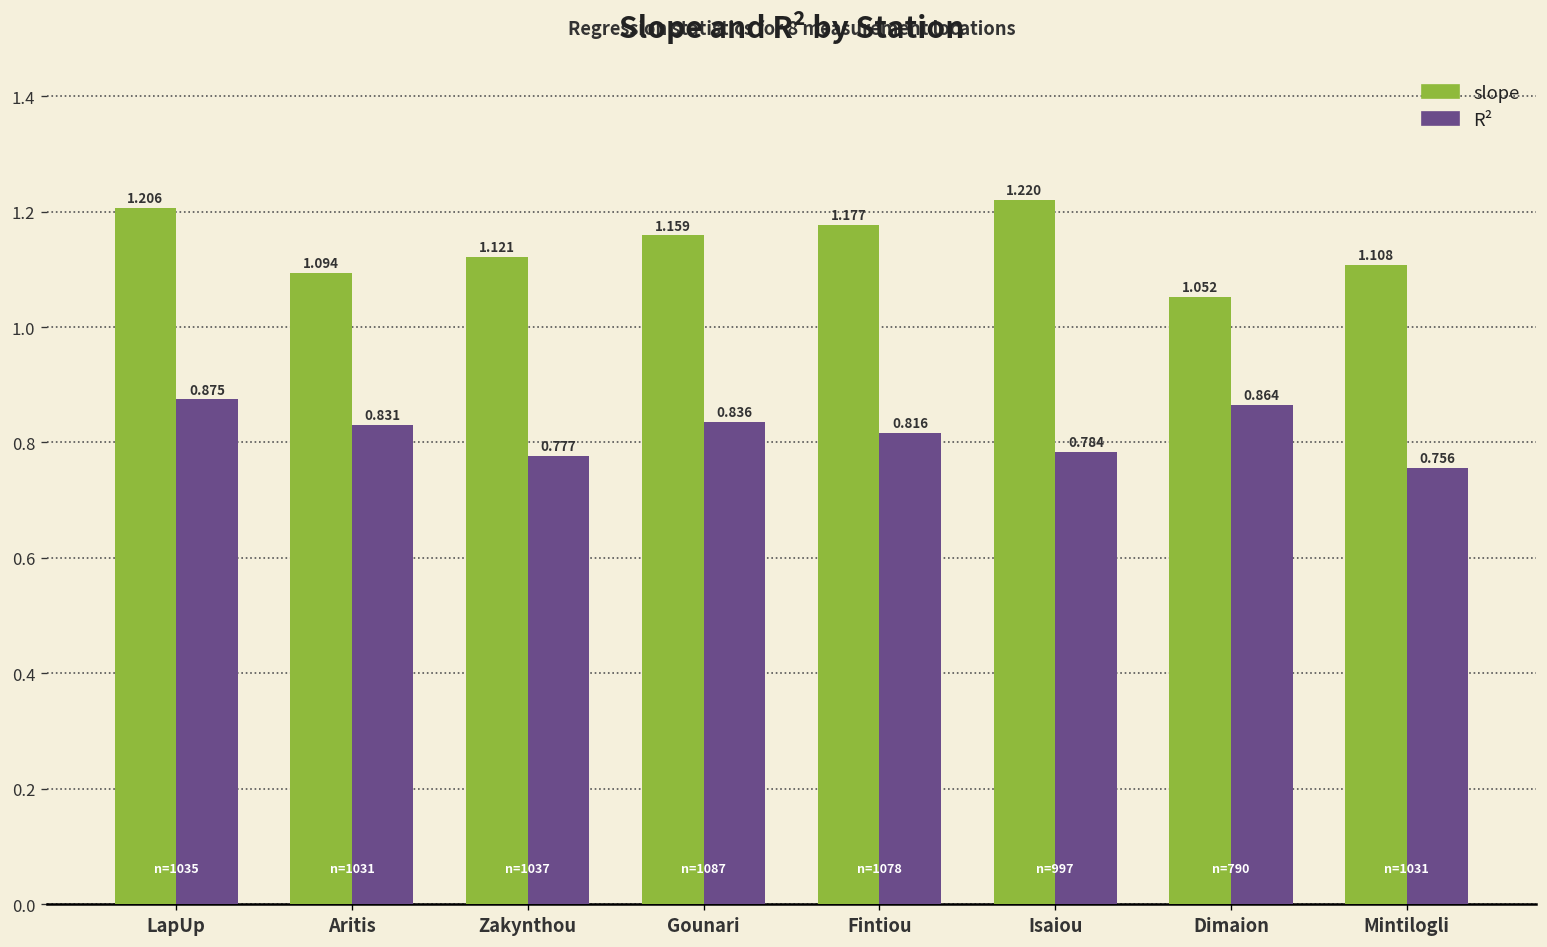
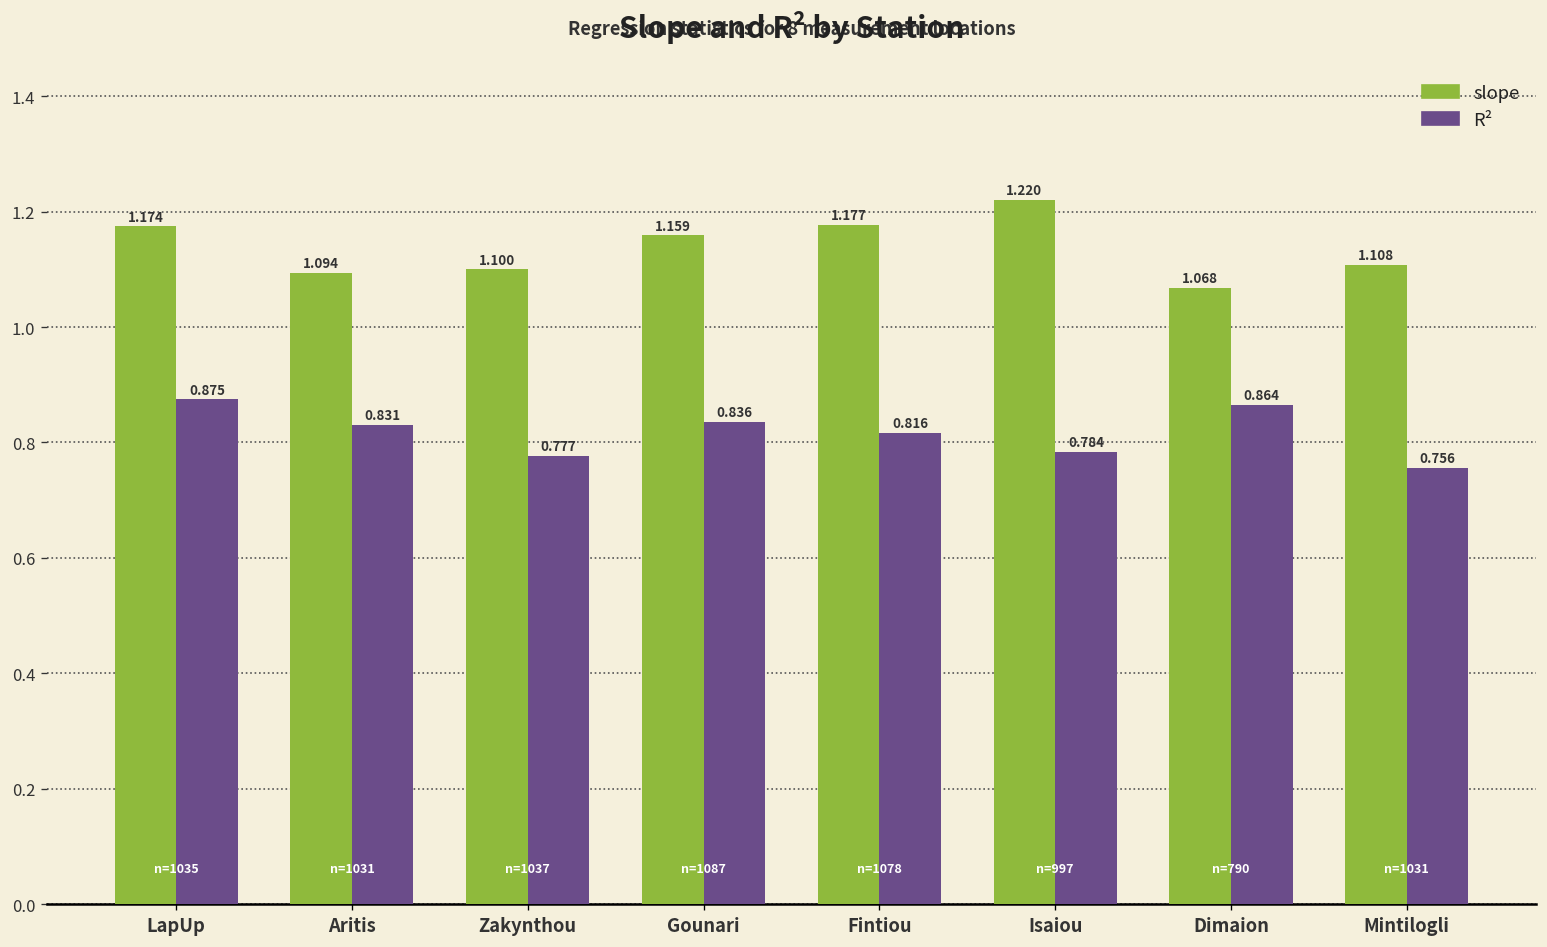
  {
    "slope": {
-     "LapUp": 1.206,
+     "LapUp": 1.174,
      "Aritis": 1.094,
-     "Zakynthou": 1.121,
+     "Zakynthou": 1.100,
      "Gounari": 1.159,
      "Fintiou": 1.177,
      "Isaiou": 1.220,
-     "Dimaion": 1.052,
+     "Dimaion": 1.068,
      "Mintilogli": 1.108
    }
  }
